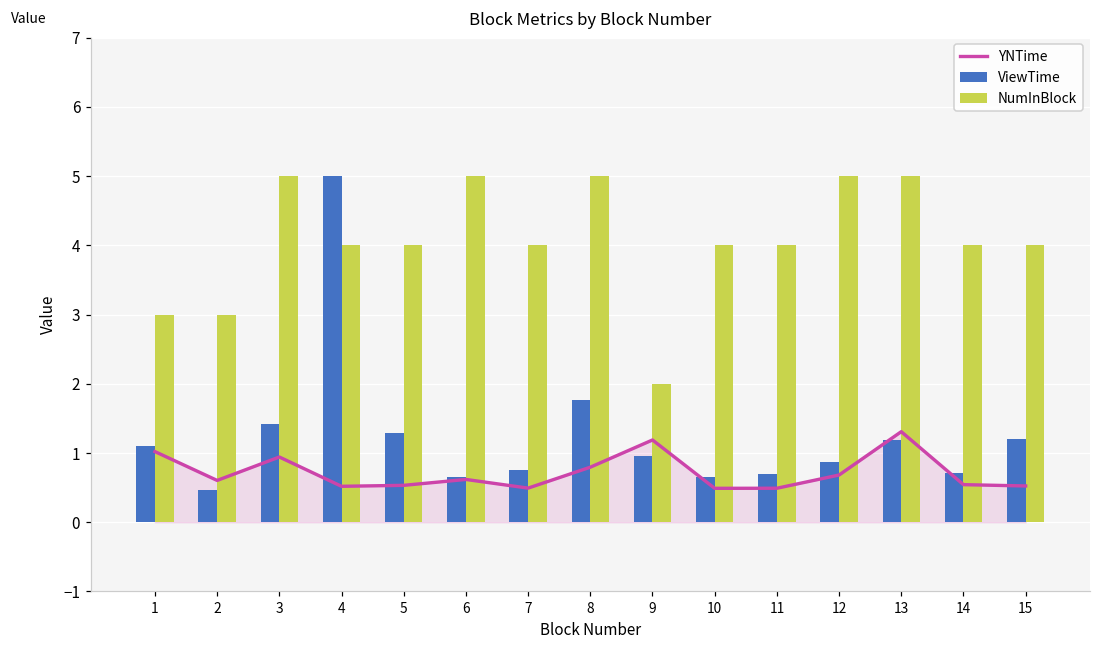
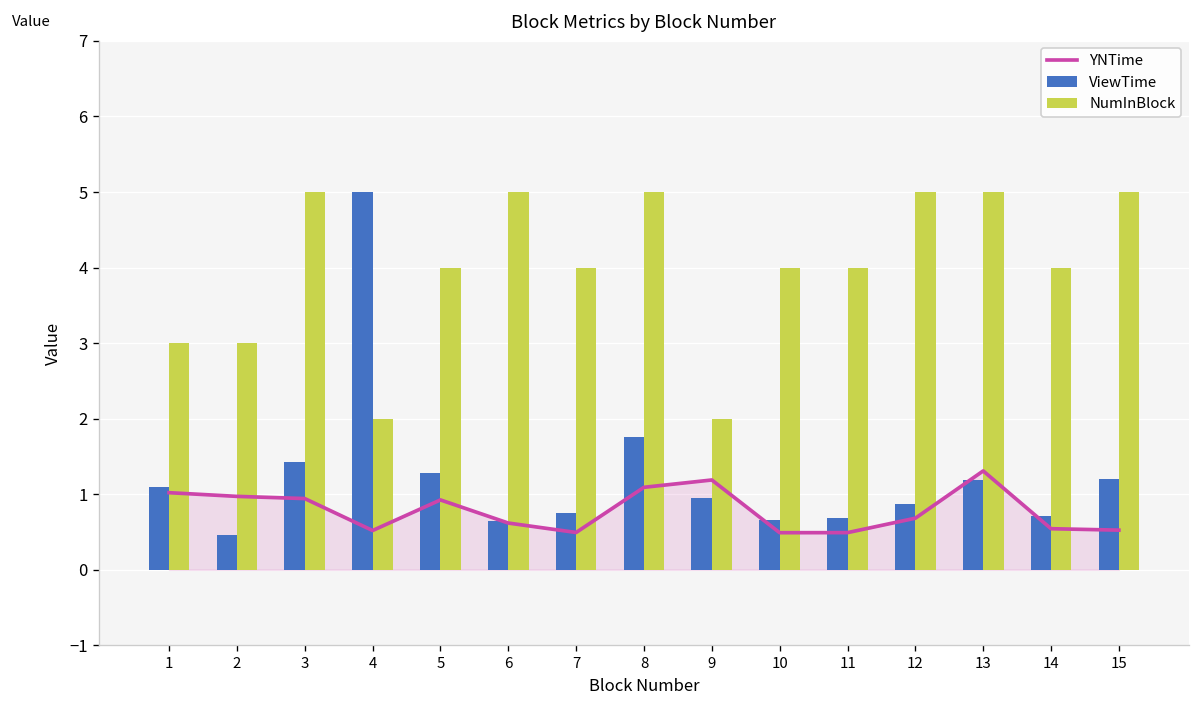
  {
    "ViewTime": {
      "1": 1.1,
      "2": 0.5,
      "3": 1.4,
      "4": 5.0,
      "5": 1.3,
      "6": 0.6,
      "7": 0.8,
      "8": 1.8,
      "9": 1.0,
      "10": 0.7,
      "11": 0.7,
      "12": 0.9,
      "13": 1.2,
      "14": 0.7,
      "15": 1.2
    },
    "YNTime": {
      "1": 1.0,
-     "2": 0.6,
+     "2": 1.0,
      "3": 0.9,
      "4": 0.5,
-     "5": 0.5,
+     "5": 0.9,
      "6": 0.6,
      "7": 0.5,
-     "8": 0.8,
+     "8": 1.1,
      "9": 1.2,
      "10": 0.5,
      "11": 0.5,
      "12": 0.7,
      "13": 1.3,
      "14": 0.5,
      "15": 0.5
    },
    "NumInBlock": {
      "1": 3,
      "2": 3,
      "3": 5,
-     "4": 4,
+     "4": 2,
      "5": 4,
      "6": 5,
      "7": 4,
      "8": 5,
      "9": 2,
      "10": 4,
      "11": 4,
      "12": 5,
      "13": 5,
      "14": 4,
-     "15": 4
+     "15": 5
    }
  }
